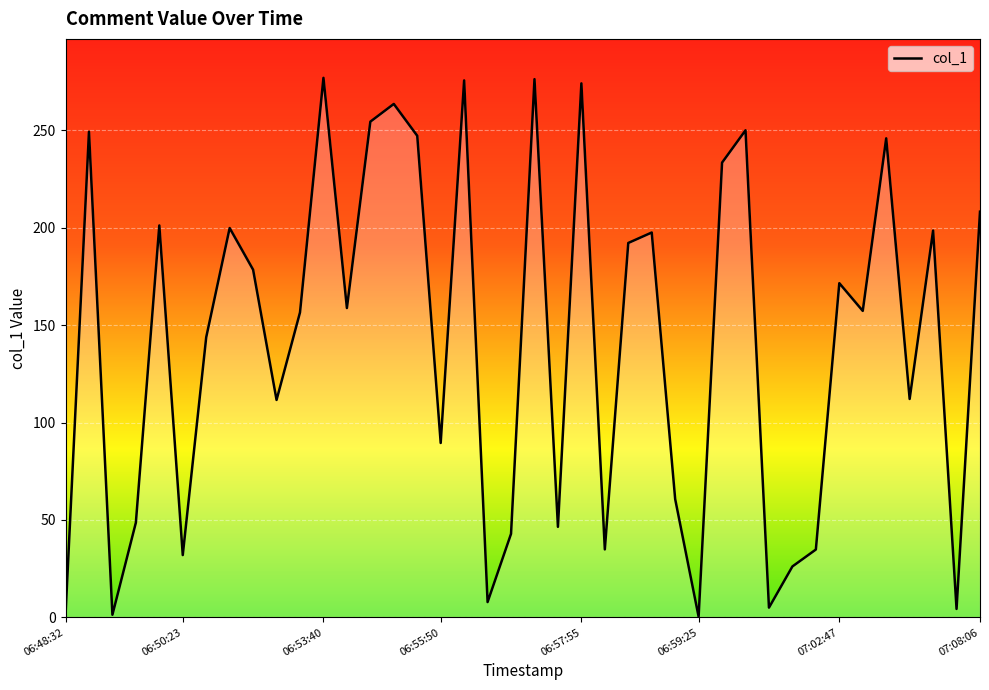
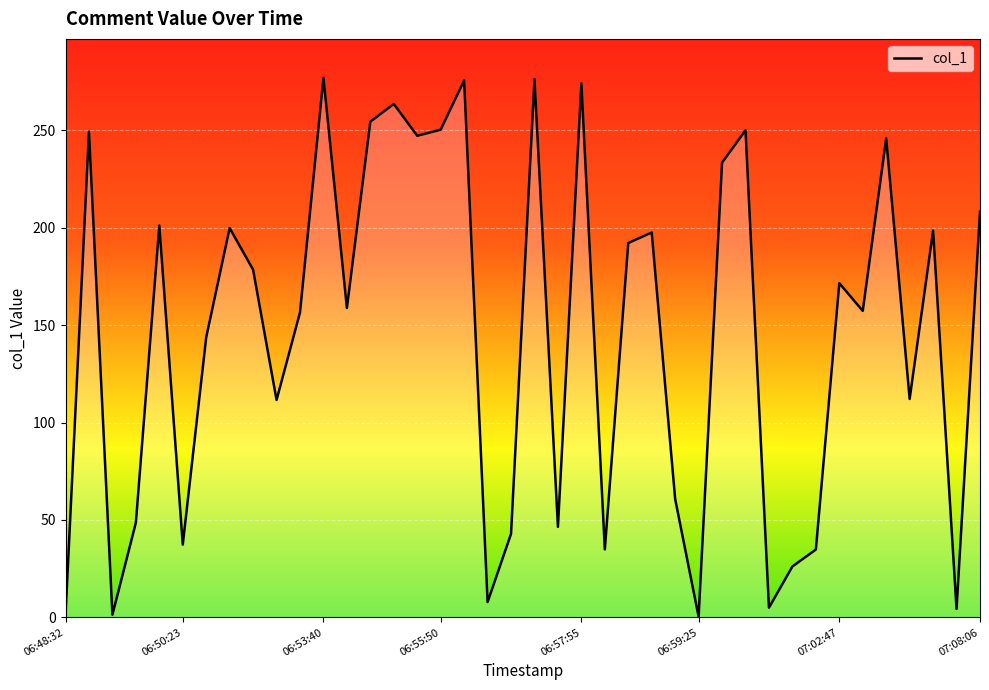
  {
    "06:48:32": 1,
-   "06:50:23": 32,
+   "06:50:23": 37,
    "06:53:40": 277,
-   "06:55:50": 90,
+   "06:55:50": 250,
    "06:57:55": 274,
    "06:59:25": 0,
    "07:02:47": 172,
    "07:08:06": 208
  }
